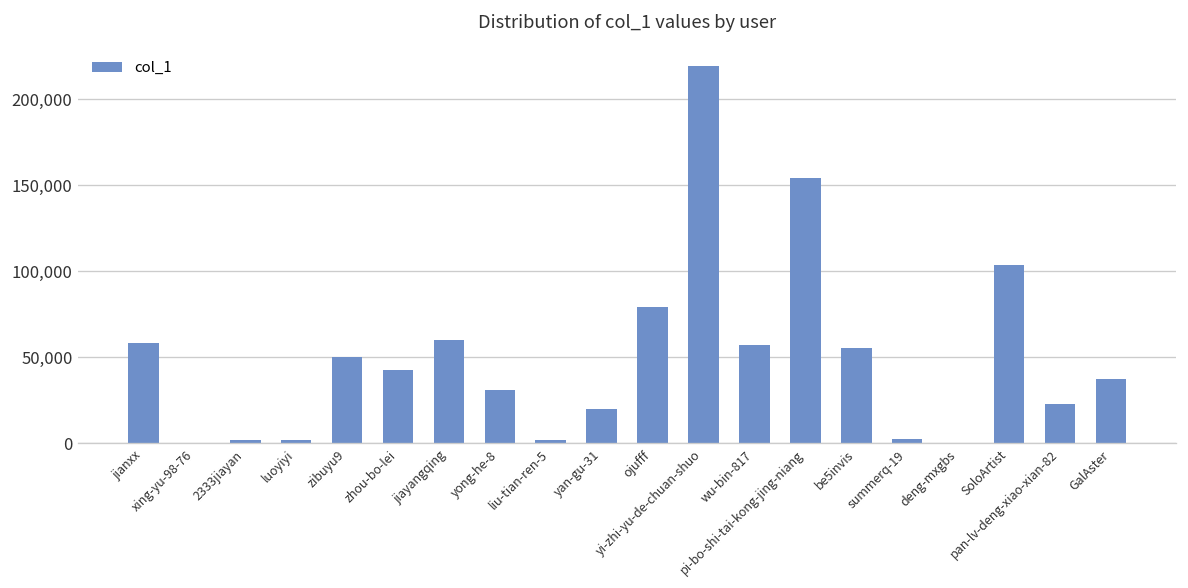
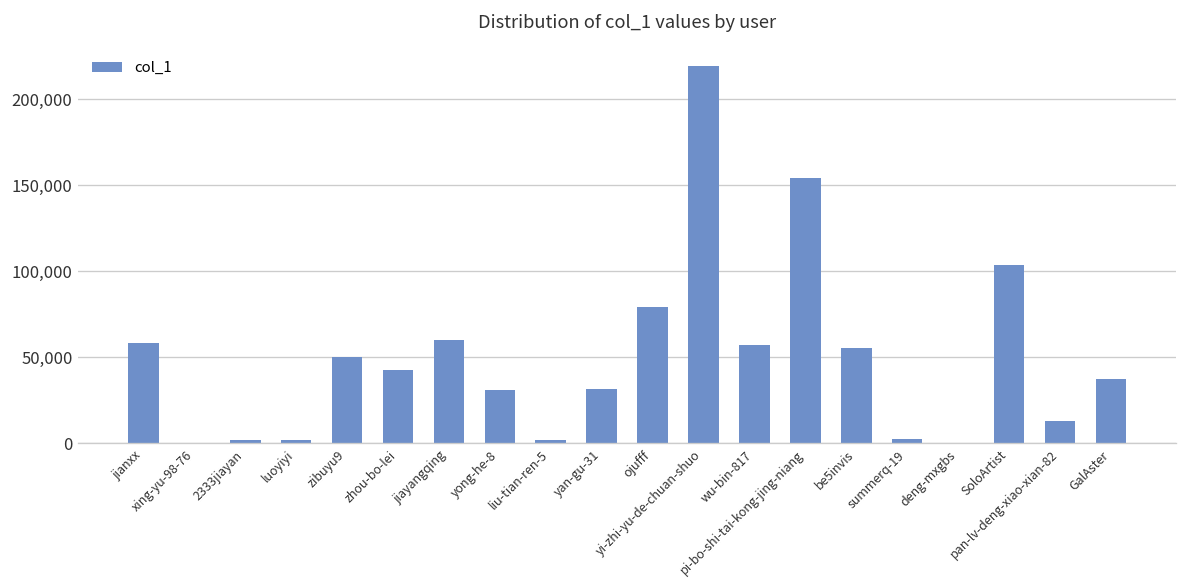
  {
    "jianxx": "58,000",
    "luoyiyi": "2,000",
    "zibuyu9": "50,000",
    "zhou-bo-lei": "43,000",
    "jiayangqing": "60,000",
    "yong-he-8": "31,000",
-   "yan-gu-31": "20,000",
+   "yan-gu-31": "31,000",
    "ojufff": "79,000",
    "yi-zhi-yu-de-chuan-shuo": "219,000",
    "wu-bin-817": "57,000",
    "pi-bo-shi-tai-kong-jing-niang": "154,000",
    "be5invis": "55,000",
    "summerq-19": "2,000",
    "SoloArtist": "103,000",
-   "pan-lv-deng-xiao-xian-82": "23,000",
+   "pan-lv-deng-xiao-xian-82": "13,000",
    "GalAster": "37,000"
  }
